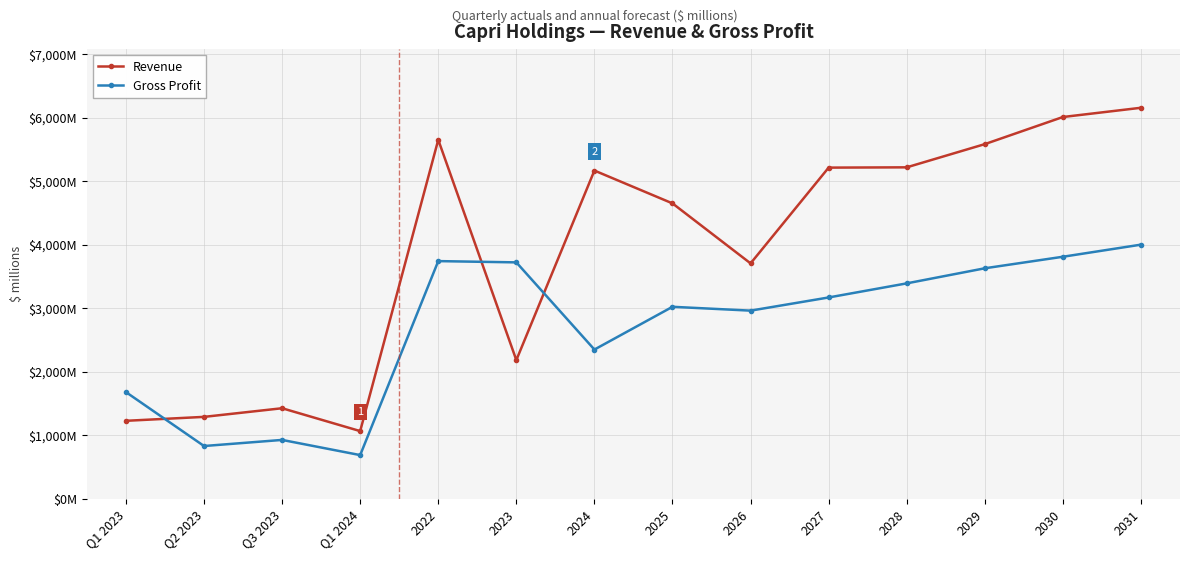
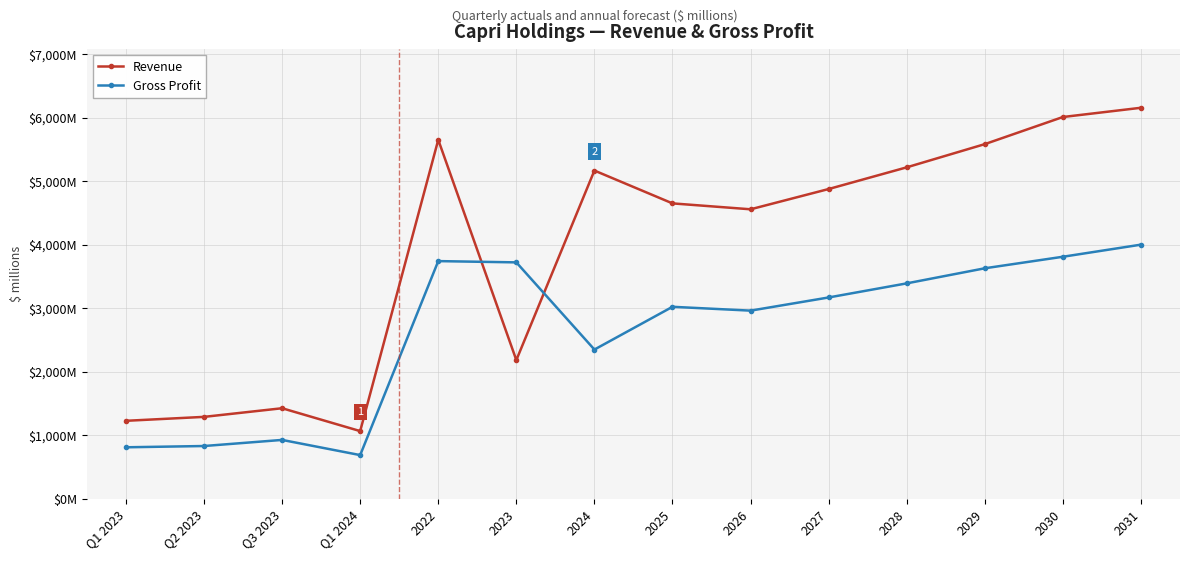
  {
    "Revenue": {
      "Q1 2023": "$1,200,000,000",
      "Q2 2023": "$1,300,000,000",
      "Q3 2023": "$1,400,000,000",
      "2022": "$5,700,000,000",
      "2023": "$2,200,000,000",
      "2025": "$4,700,000,000",
-     "2026": "$3,700,000,000",
-     "2027": "$5,200,000,000",
+     "2026": "$4,600,000,000",
+     "2027": "$4,900,000,000",
      "2028": "$5,200,000,000",
      "2029": "$5,600,000,000",
      "2030": "$6,000,000,000",
      "2031": "$6,200,000,000"
    },
    "Gross Profit": {
-     "Q1 2023": "$1,700,000,000",
+     "Q1 2023": "$800,000,000",
      "Q2 2023": "$800,000,000",
      "Q3 2023": "$900,000,000",
      "Q1 2024": "$700,000,000",
      "2022": "$3,700,000,000",
      "2023": "$3,700,000,000",
      "2024": "$2,400,000,000",
      "2025": "$3,000,000,000",
      "2026": "$3,000,000,000",
      "2027": "$3,200,000,000",
      "2028": "$3,400,000,000",
      "2029": "$3,600,000,000",
      "2030": "$3,800,000,000",
      "2031": "$4,000,000,000"
    }
  }
